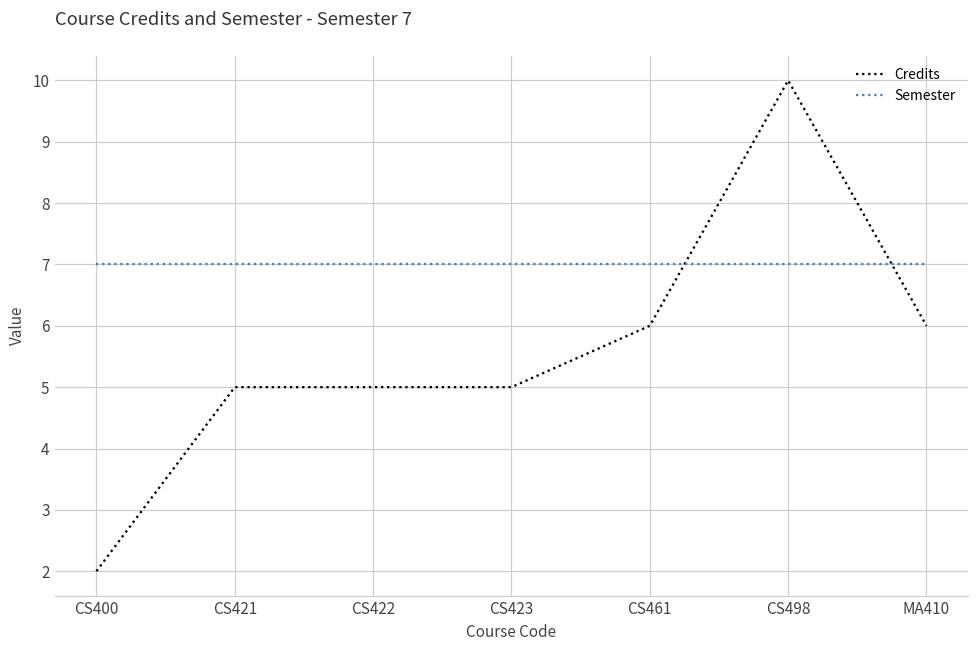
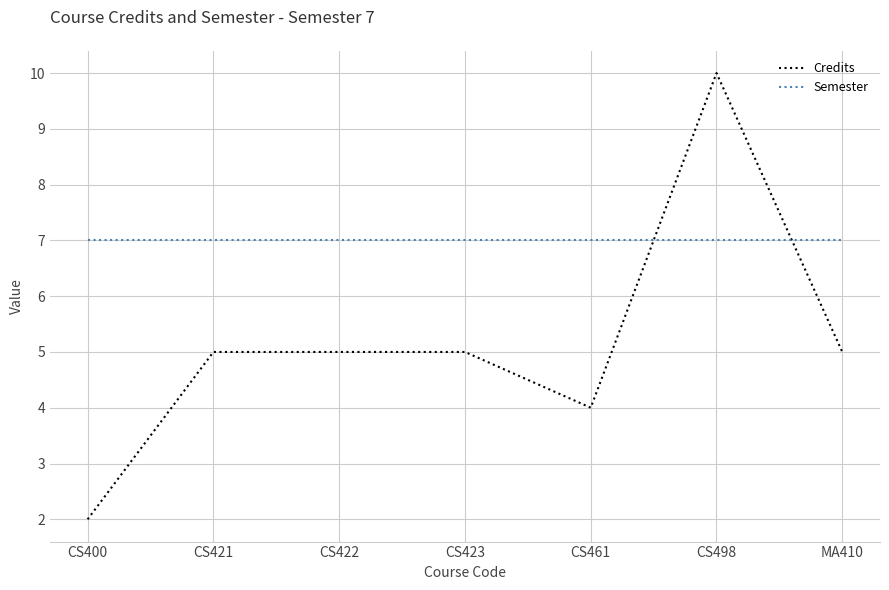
  {
    "Credits": {
      "CS400": 2,
      "CS421": 5,
      "CS422": 5,
      "CS423": 5,
-     "CS461": 6,
+     "CS461": 4,
      "CS498": 10,
-     "MA410": 6
+     "MA410": 5
    },
    "Semester": {
      "CS400": 7,
      "CS421": 7,
      "CS422": 7,
      "CS423": 7,
      "CS461": 7,
      "CS498": 7,
      "MA410": 7
    }
  }
